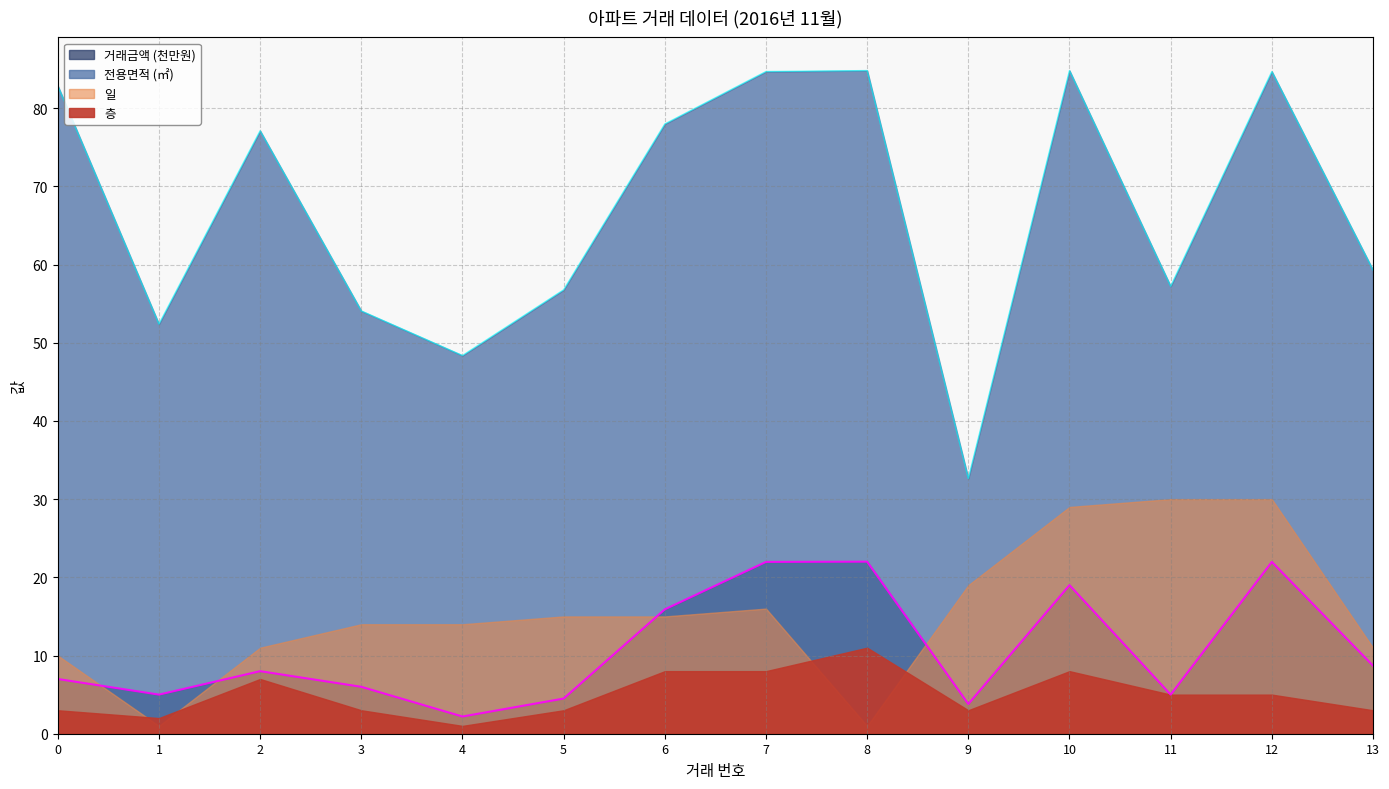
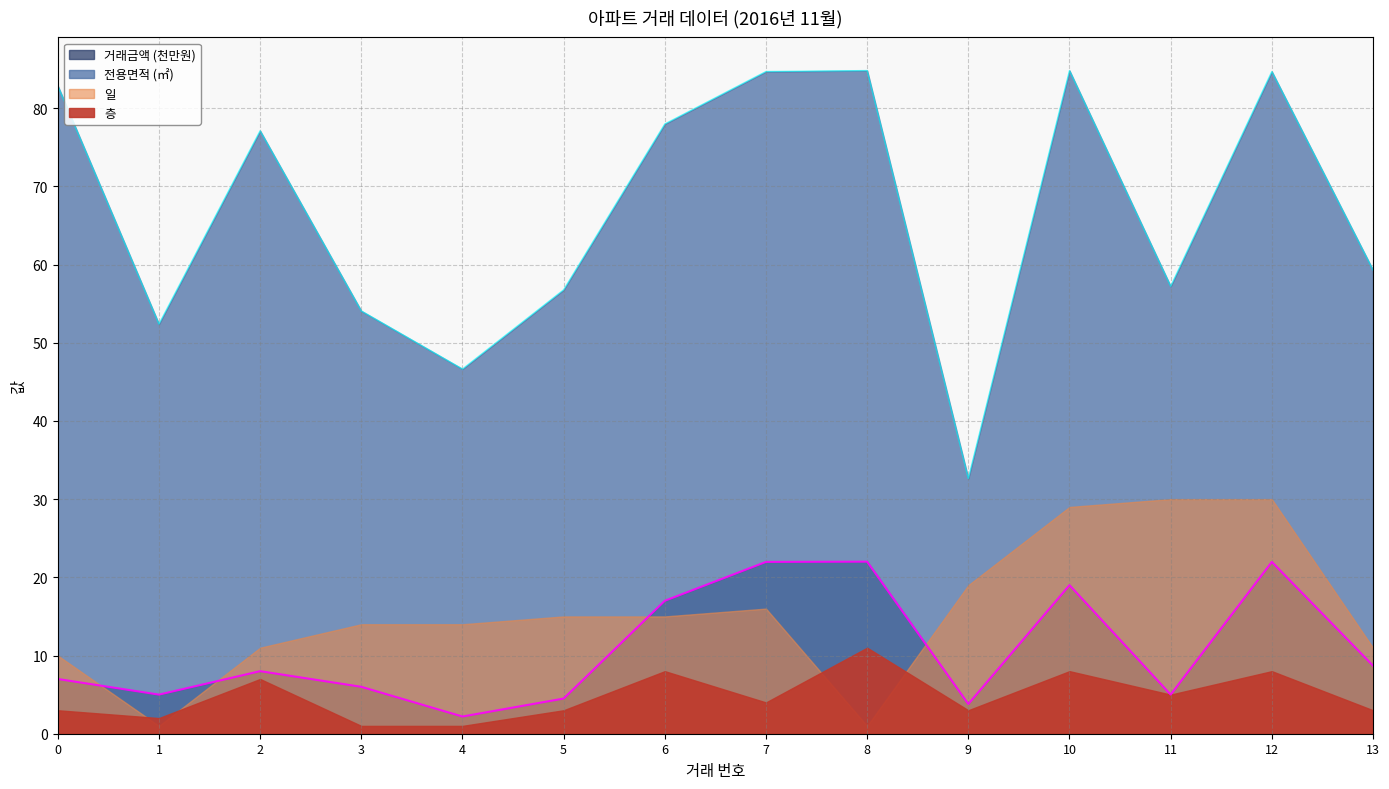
  {
    "거래금액 (천만원)": {
      "0": 7,
      "1": 5,
      "2": 8,
      "3": 6,
      "4": 2,
      "5": 5,
-     "6": 16,
+     "6": 17,
      "7": 22,
      "8": 22,
      "9": 4,
      "10": 19,
      "12": 22,
      "13": 9
    },
    "전용면적 (㎡)": {
      "0": 83,
      "1": 52,
      "2": 77,
      "3": 54,
-     "4": 48,
+     "4": 47,
      "5": 57,
      "6": 78,
      "7": 85,
      "8": 85,
      "9": 33,
      "10": 85,
      "11": 57,
      "12": 85,
      "13": 59
    },
    "일": {
      "0": 10,
      "1": 1,
      "2": 11,
      "3": 14,
      "4": 14,
      "5": 15,
      "6": 15,
      "7": 16,
      "8": 1,
      "9": 19,
      "10": 29,
      "11": 30,
      "12": 30,
      "13": 11
    },
    "층": {
      "0": 3,
      "1": 2,
      "2": 7,
-     "3": 3,
+     "3": 1,
      "4": 1,
      "5": 3,
      "6": 8,
-     "7": 8,
+     "7": 4,
      "8": 11,
      "9": 3,
      "10": 8,
-     "12": 5,
+     "12": 8,
      "13": 3
    }
  }
